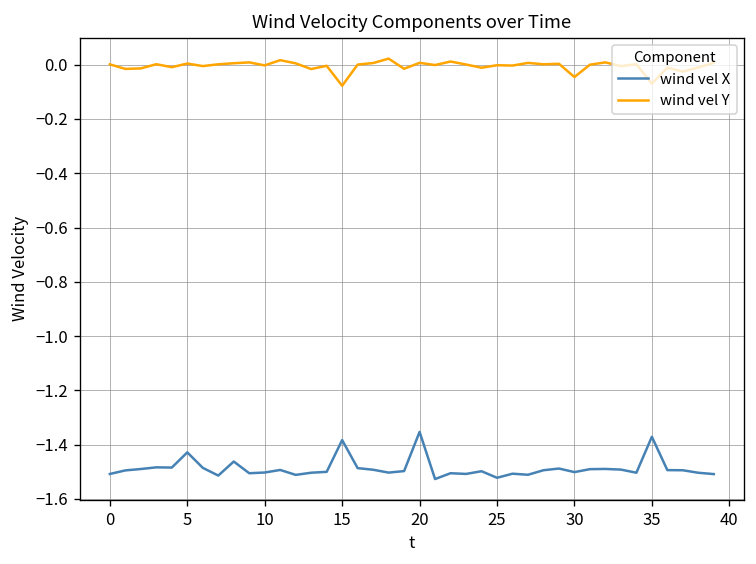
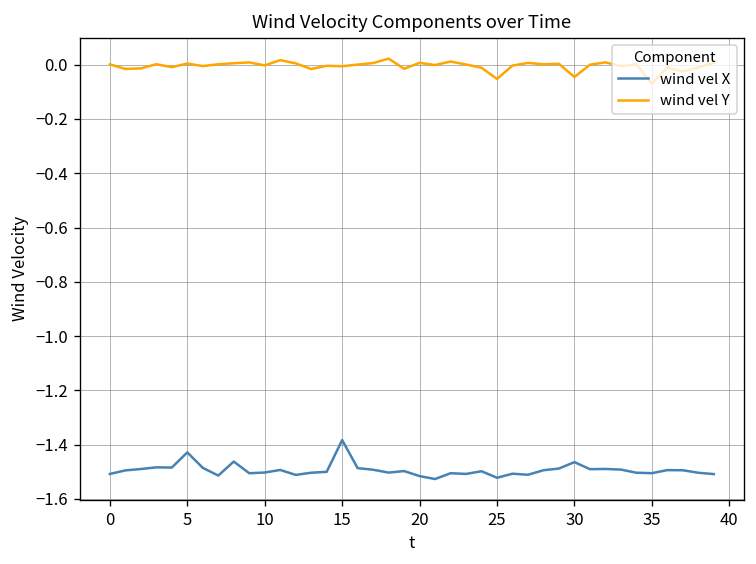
  {
    "wind vel X": {
      "0": -1.51,
      "5": -1.43,
      "10": -1.50,
      "15": -1.38,
-     "20": -1.35,
+     "20": -1.52,
      "25": -1.52,
-     "30": -1.50,
-     "35": -1.37
+     "30": -1.46,
+     "35": -1.51
    },
    "wind vel Y": {
      "0": 0.00,
      "5": 0.00,
      "10": 0.00,
-     "15": -0.08,
+     "15": -0.01,
      "20": 0.01,
-     "25": 0.00,
+     "25": -0.05,
      "30": -0.05
    }
  }
